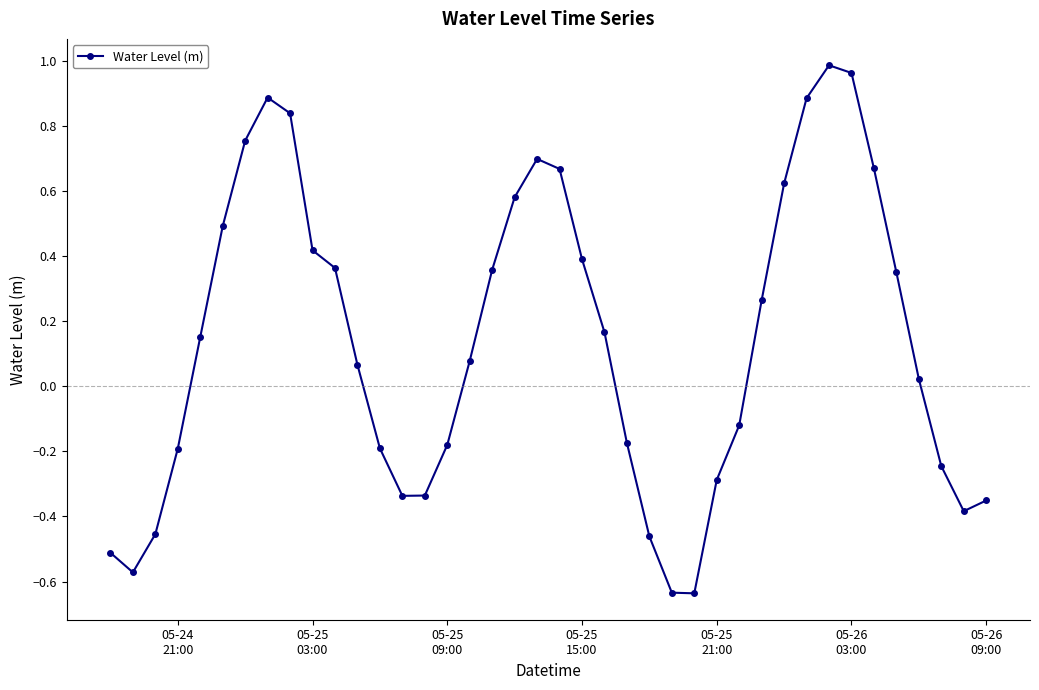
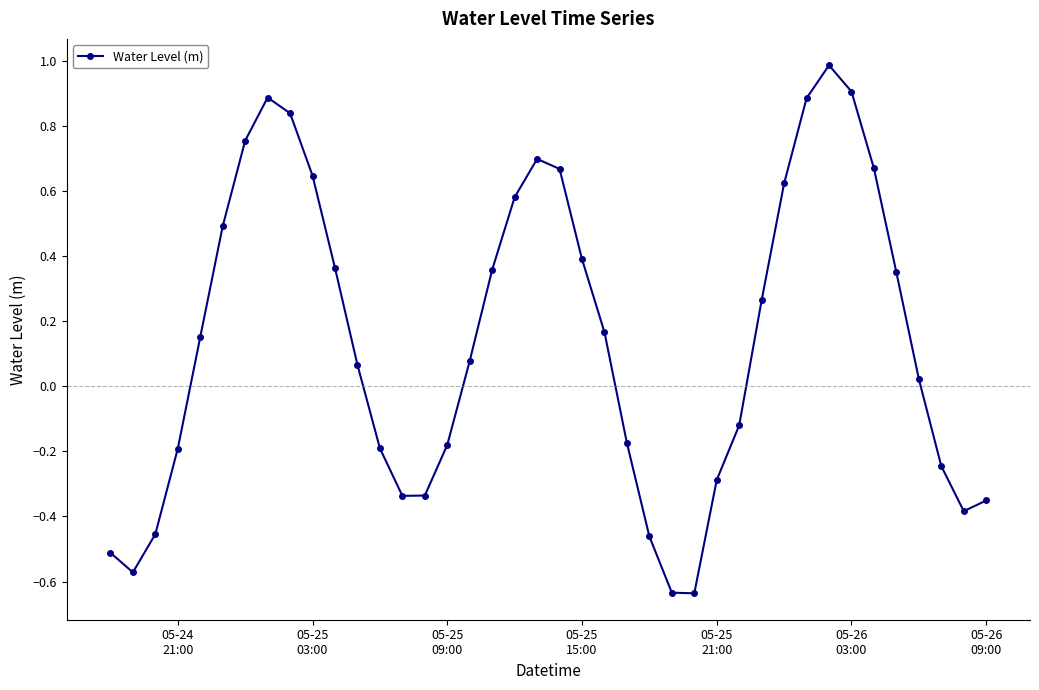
  {
    "05-24 21:00": -0.19,
-   "05-25 03:00": 0.42,
+   "05-25 03:00": 0.65,
    "05-25 09:00": -0.18,
    "05-25 15:00": 0.39,
    "05-25 21:00": -0.29,
-   "05-26 03:00": 0.96,
+   "05-26 03:00": 0.91,
    "05-26 09:00": -0.35
  }
